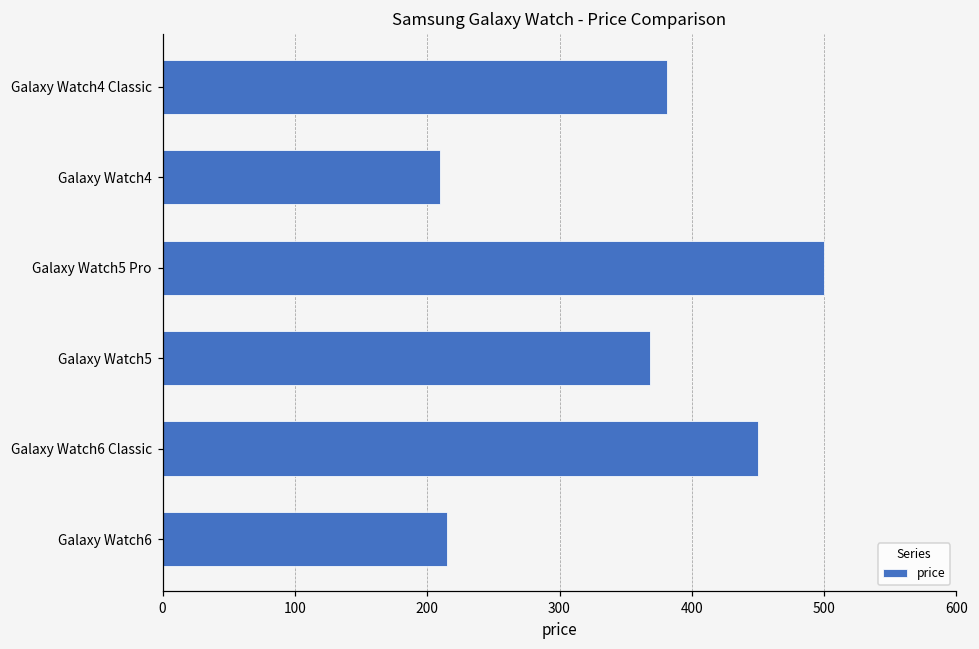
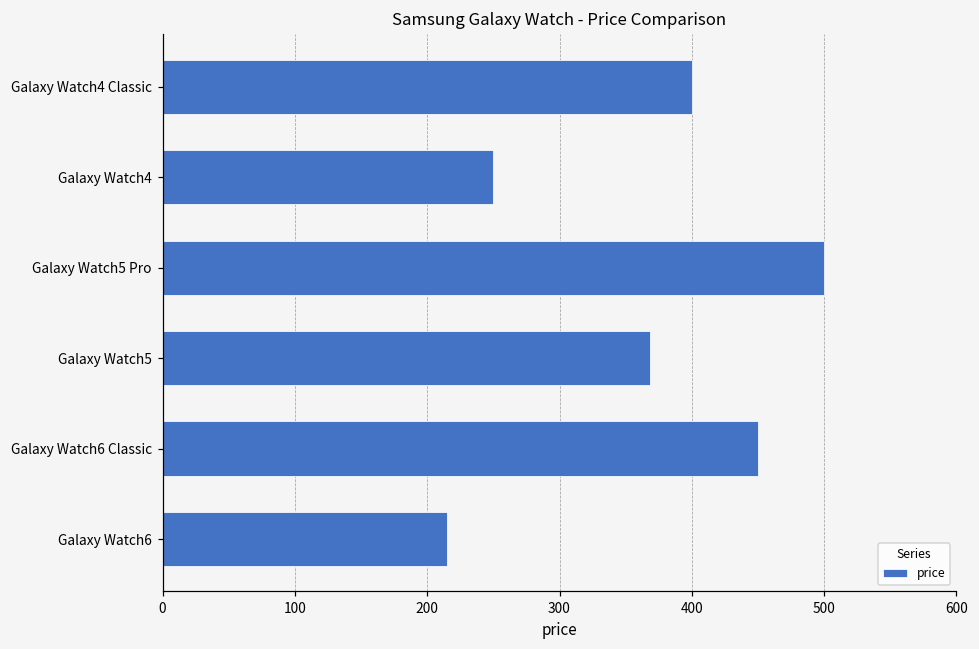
  {
-   "Galaxy Watch4 Classic": 381,
-   "Galaxy Watch4": 209,
+   "Galaxy Watch4 Classic": 400,
+   "Galaxy Watch4": 250,
    "Galaxy Watch5 Pro": 500,
    "Galaxy Watch5": 369,
    "Galaxy Watch6 Classic": 450,
    "Galaxy Watch6": 215
  }
